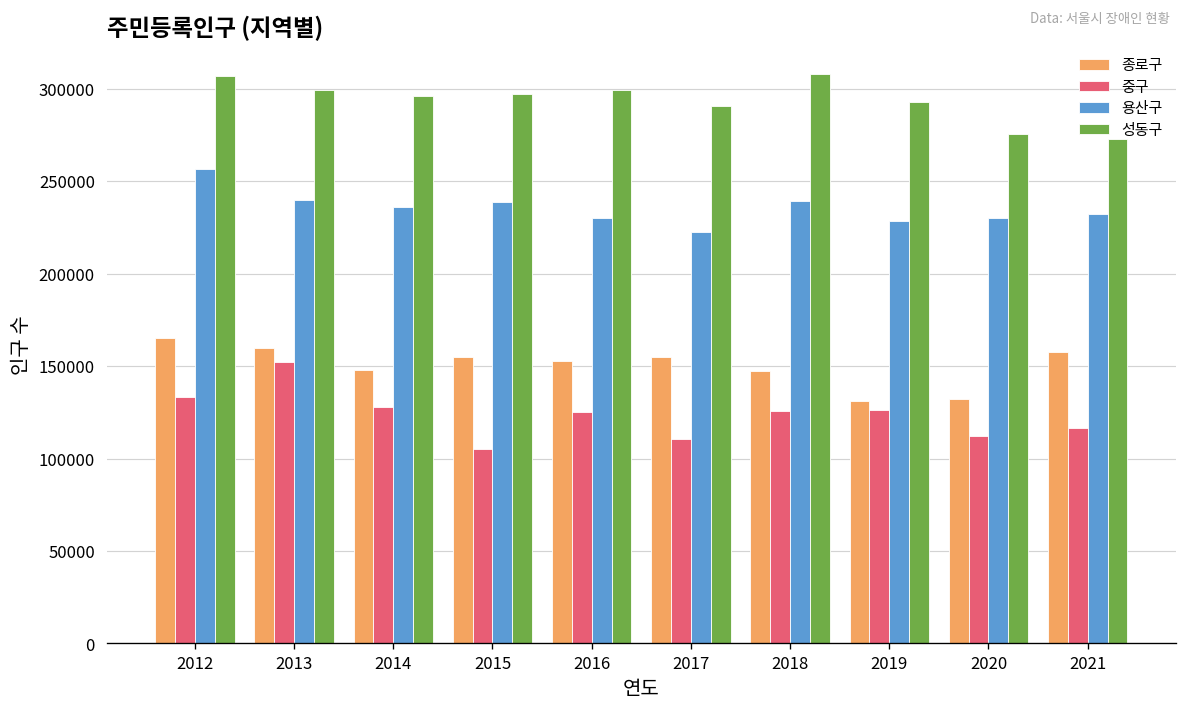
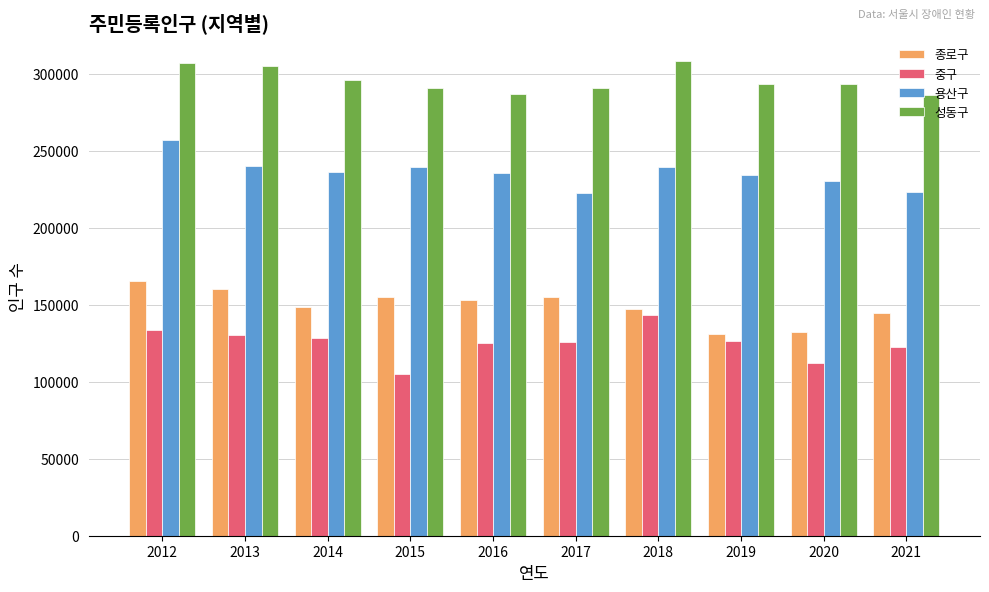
  {
    "종로구": {
      "2012": 165000,
      "2013": 160000,
      "2014": 148000,
      "2015": 155000,
      "2016": 153000,
      "2017": 155000,
      "2018": 147000,
      "2019": 131000,
      "2020": 132000,
-     "2021": 158000
+     "2021": 145000
    },
    "중구": {
      "2012": 133000,
-     "2013": 152000,
+     "2013": 130000,
      "2014": 128000,
      "2015": 105000,
      "2016": 125000,
-     "2017": 111000,
-     "2018": 126000,
+     "2017": 126000,
+     "2018": 144000,
      "2019": 126000,
      "2020": 112000,
-     "2021": 117000
+     "2021": 122000
    },
    "용산구": {
      "2012": 257000,
      "2013": 240000,
      "2014": 236000,
      "2015": 239000,
-     "2016": 230000,
+     "2016": 236000,
      "2017": 223000,
      "2018": 239000,
-     "2019": 229000,
+     "2019": 234000,
      "2020": 230000,
-     "2021": 232000
+     "2021": 223000
    },
    "성동구": {
      "2012": 307000,
-     "2013": 299000,
+     "2013": 305000,
      "2014": 296000,
-     "2015": 297000,
-     "2016": 299000,
+     "2015": 290000,
+     "2016": 287000,
      "2017": 291000,
      "2018": 308000,
      "2019": 293000,
-     "2020": 275000,
-     "2021": 273000
+     "2020": 294000,
+     "2021": 286000
    }
  }
